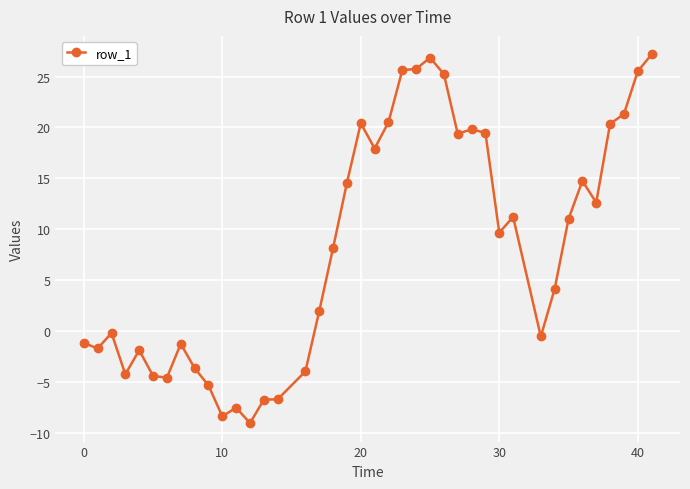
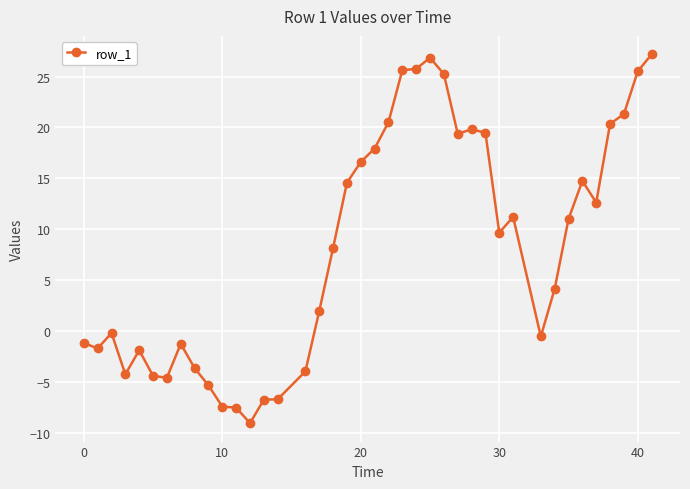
  {
    "0": -1.1,
-   "10": -8.4,
-   "20": 20.4,
+   "10": -7.4,
+   "20": 16.6,
    "30": 9.7,
    "40": 25.5
  }
